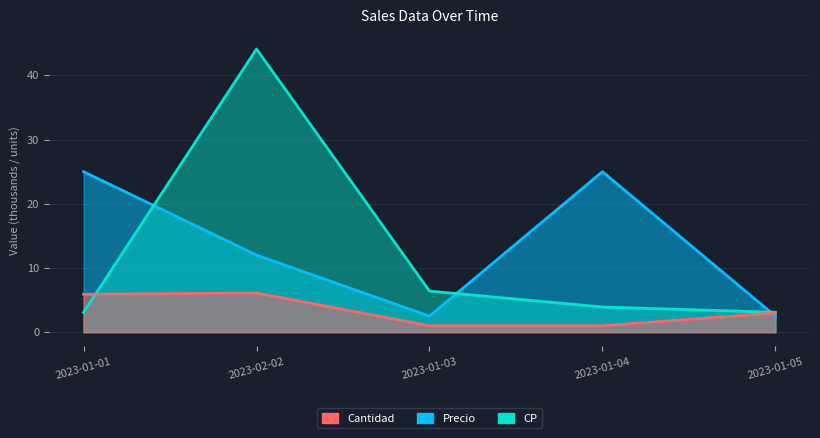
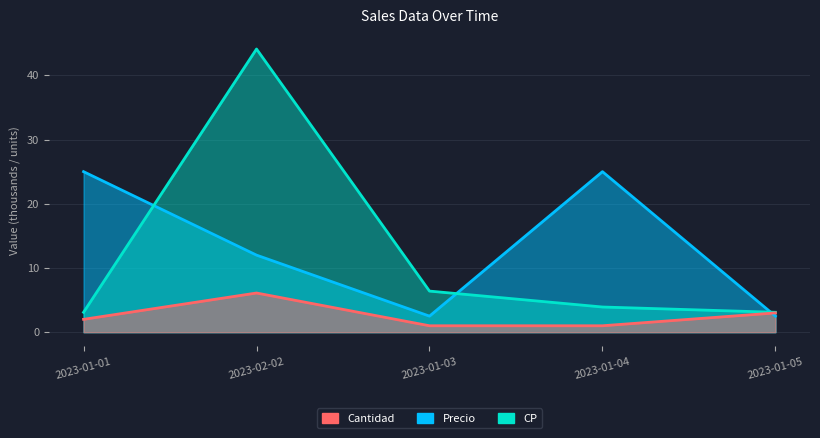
  {
    "Cantidad": {
-     "2023-01-01": 6,
+     "2023-01-01": 2,
      "2023-02-02": 6,
      "2023-01-03": 1,
      "2023-01-04": 1
    }
  }
